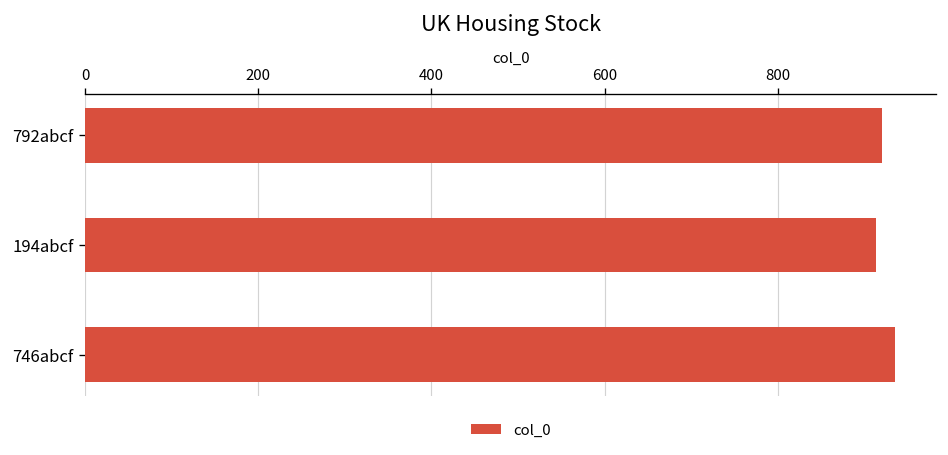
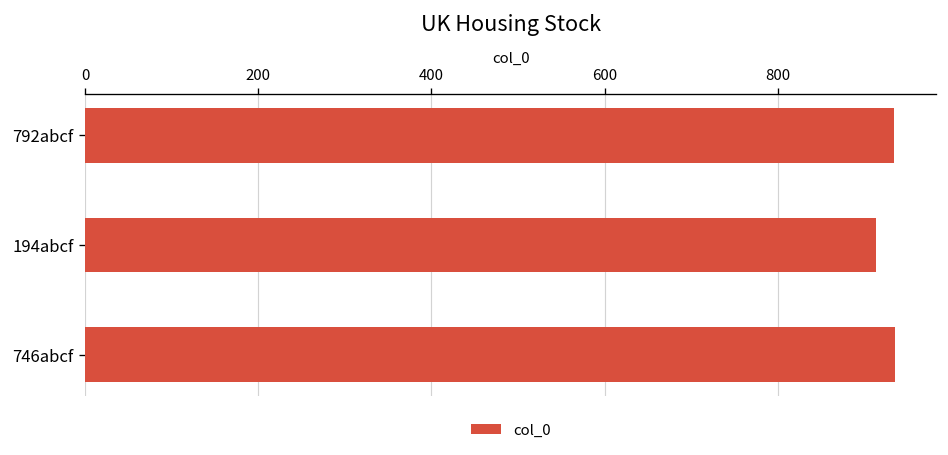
  {
-   "792abcf": 920,
+   "792abcf": 930,
    "194abcf": 910,
    "746abcf": 940
  }
